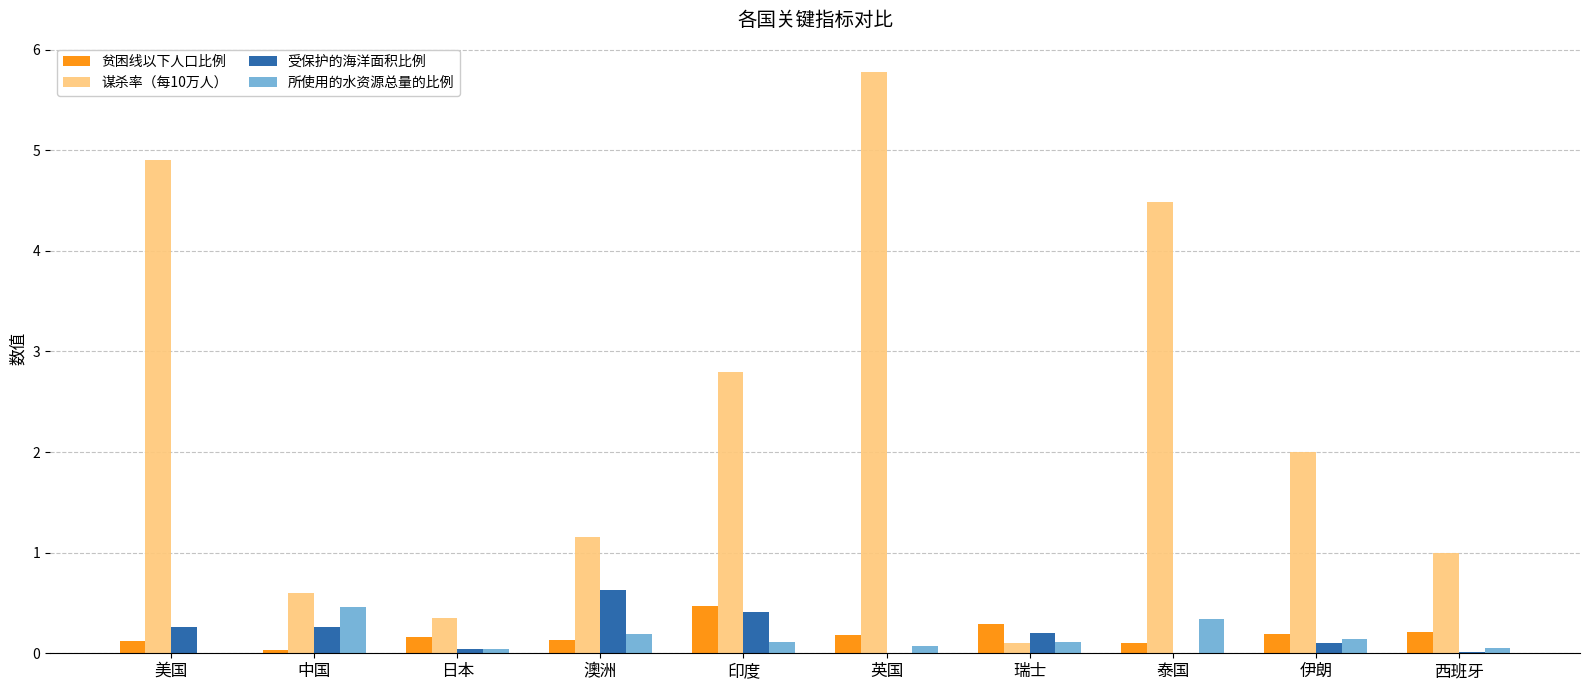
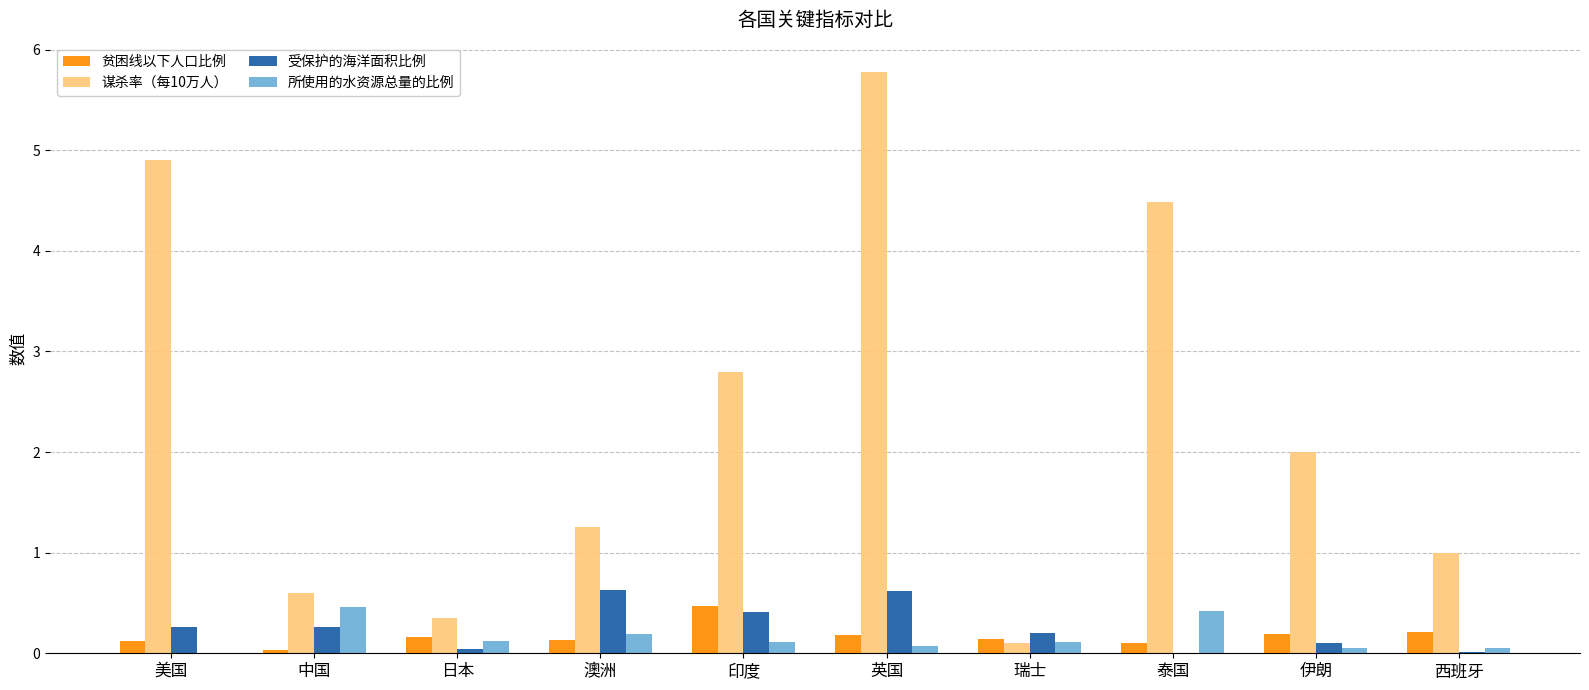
  {
    "贫困线以下人口比例": {
      "美国": 0.13,
      "中国": 0.03,
      "日本": 0.16,
      "澳洲": 0.14,
      "印度": 0.47,
      "英国": 0.19,
-     "瑞士": 0.29,
+     "瑞士": 0.15,
      "泰国": 0.10,
      "伊朗": 0.19,
      "西班牙": 0.21
    },
    "谋杀率（每10万人）": {
      "美国": 4.90,
      "中国": 0.60,
      "日本": 0.35,
-     "澳洲": 1.16,
+     "澳洲": 1.26,
      "印度": 2.80,
      "英国": 5.78,
      "瑞士": 0.10,
      "泰国": 4.48,
      "伊朗": 2.00,
      "西班牙": 1.00
    },
    "受保护的海洋面积比例": {
      "美国": 0.26,
      "中国": 0.26,
      "日本": 0.04,
      "澳洲": 0.63,
      "印度": 0.41,
-     "英国": 0.00,
+     "英国": 0.62,
      "瑞士": 0.20,
      "泰国": 0.00,
      "伊朗": 0.11
    },
    "所使用的水资源总量的比例": {
      "中国": 0.46,
-     "日本": 0.04,
+     "日本": 0.12,
      "澳洲": 0.19,
      "印度": 0.11,
      "英国": 0.07,
      "瑞士": 0.12,
-     "泰国": 0.34,
-     "伊朗": 0.14,
+     "泰国": 0.42,
+     "伊朗": 0.05,
      "西班牙": 0.05
    }
  }
